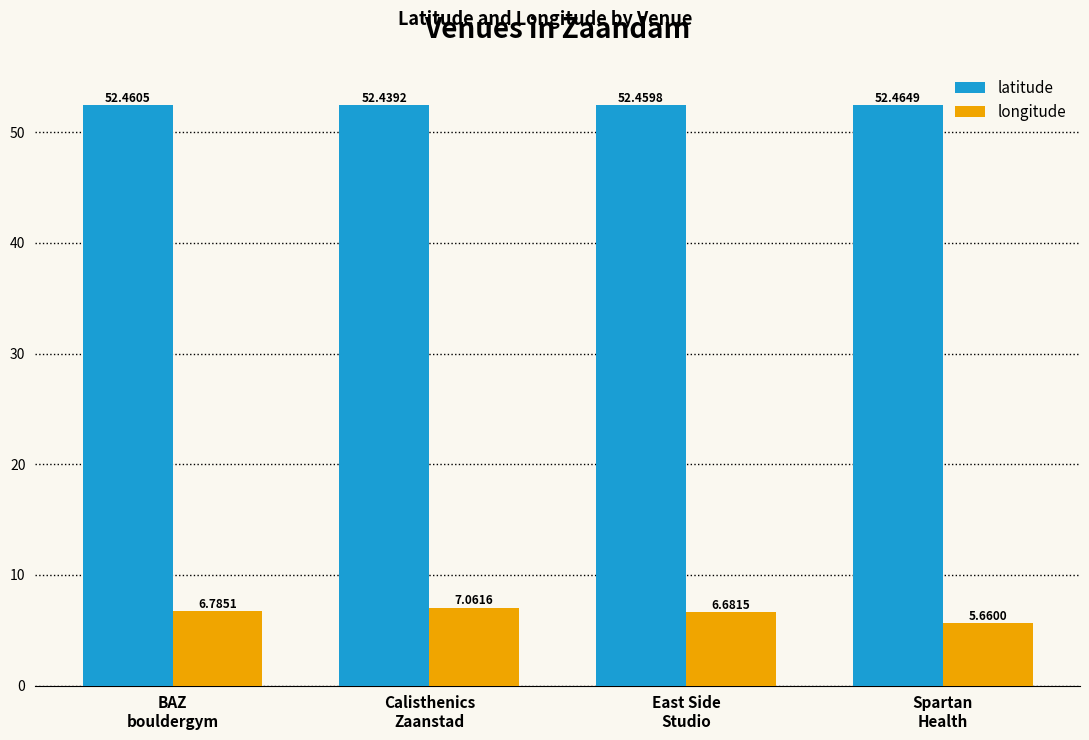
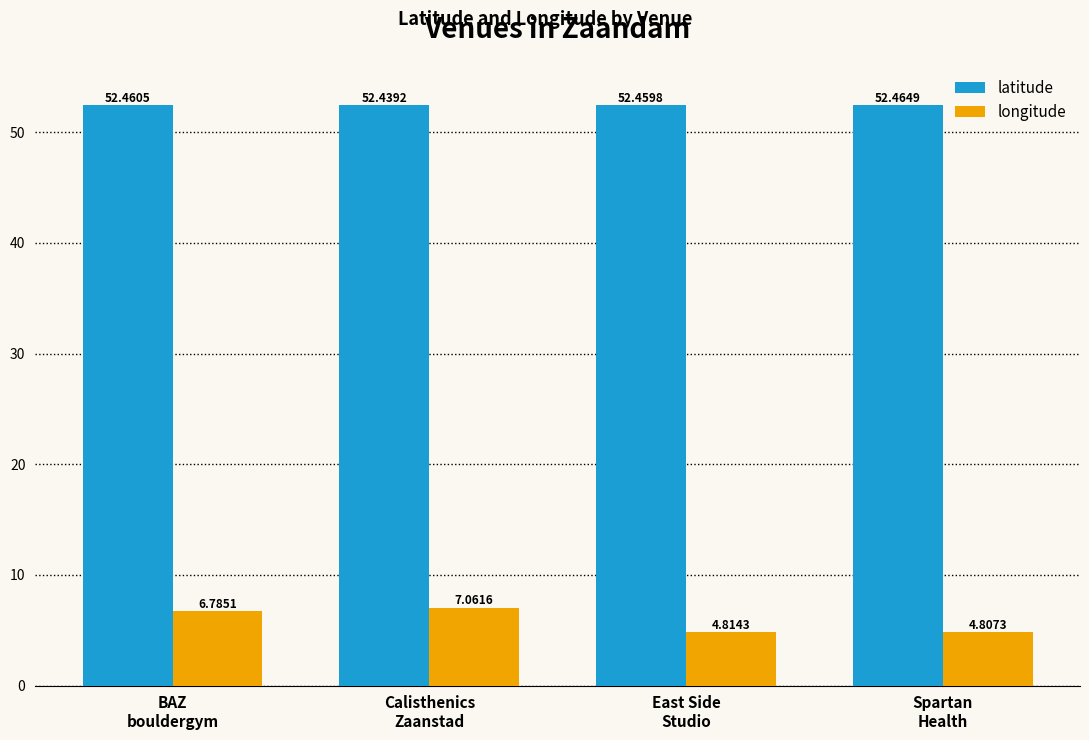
  {
    "latitude": {
      "BAZ bouldergym": 52.4605,
      "Calisthenics Zaanstad": 52.4392,
      "East Side Studio": 52.4598,
      "Spartan Health": 52.4649
    },
    "longitude": {
      "BAZ bouldergym": 6.7851,
      "Calisthenics Zaanstad": 7.0616,
-     "East Side Studio": 6.6815,
-     "Spartan Health": 5.6600
+     "East Side Studio": 4.8143,
+     "Spartan Health": 4.8073
    }
  }
